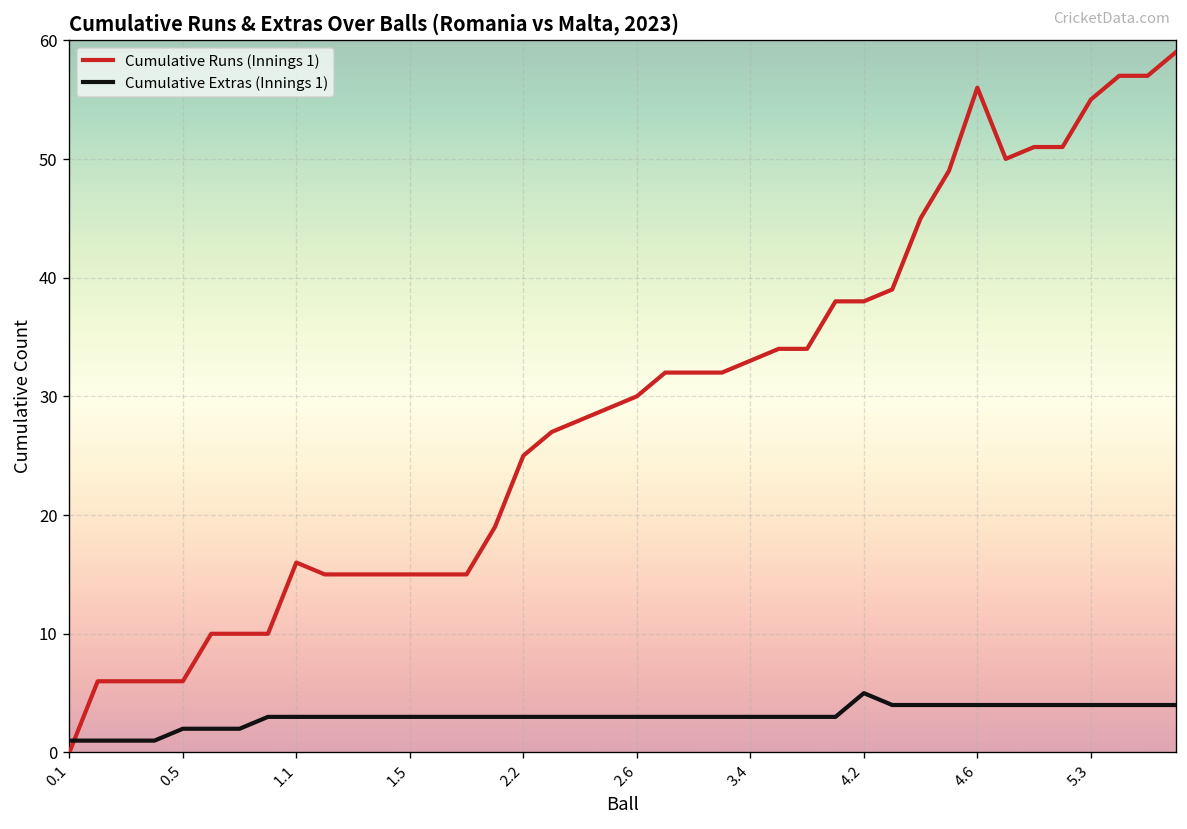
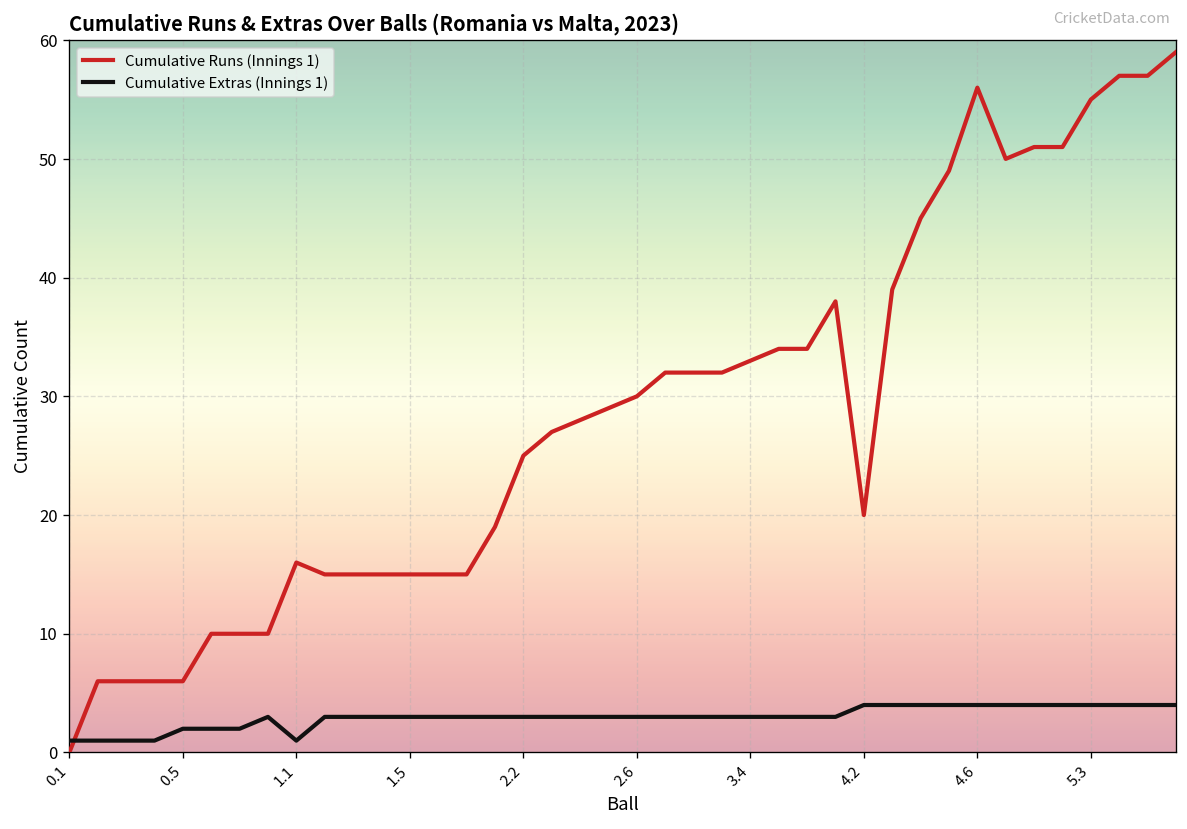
  {
    "Cumulative Runs (Innings 1)": {
      "0.1": 0,
      "0.5": 6,
      "1.1": 16,
      "1.5": 15,
      "2.2": 25,
      "2.6": 30,
      "3.4": 33,
-     "4.2": 38,
+     "4.2": 20,
      "4.6": 56,
      "5.3": 55
    },
    "Cumulative Extras (Innings 1)": {
      "0.1": 1,
      "0.5": 2,
-     "1.1": 3,
+     "1.1": 1,
      "1.5": 3,
      "2.2": 3,
      "2.6": 3,
      "3.4": 3,
-     "4.2": 5,
+     "4.2": 4,
      "4.6": 4,
      "5.3": 4
    }
  }
